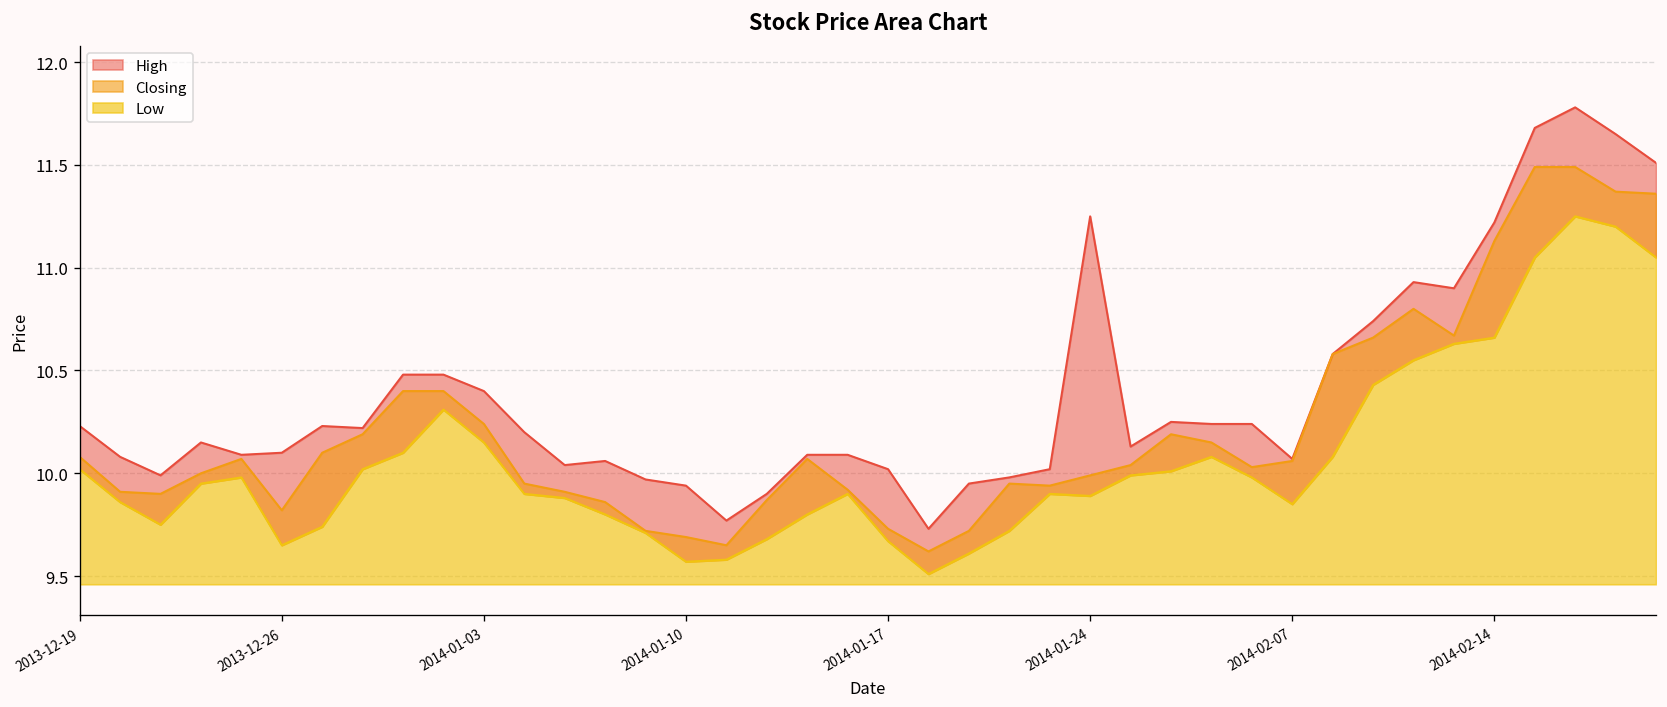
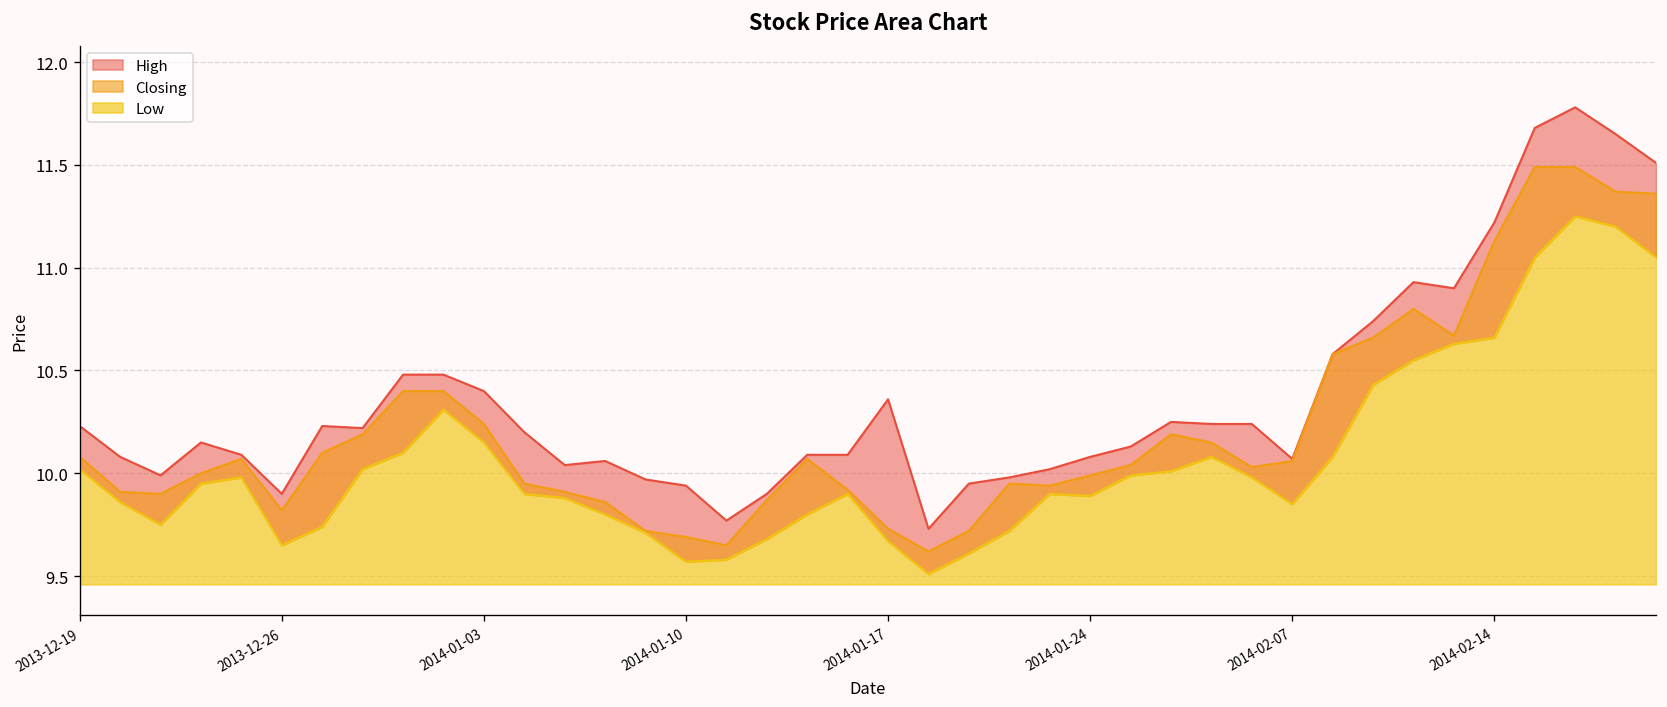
  {
    "High": {
      "2013-12-19": 10.23,
-     "2013-12-26": 10.1,
+     "2013-12-26": 9.9,
      "2014-01-03": 10.40,
      "2014-01-10": 9.94,
-     "2014-01-17": 10.02,
-     "2014-01-24": 11.25,
+     "2014-01-17": 10.36,
+     "2014-01-24": 10.08,
      "2014-02-14": 11.22
    }
  }
